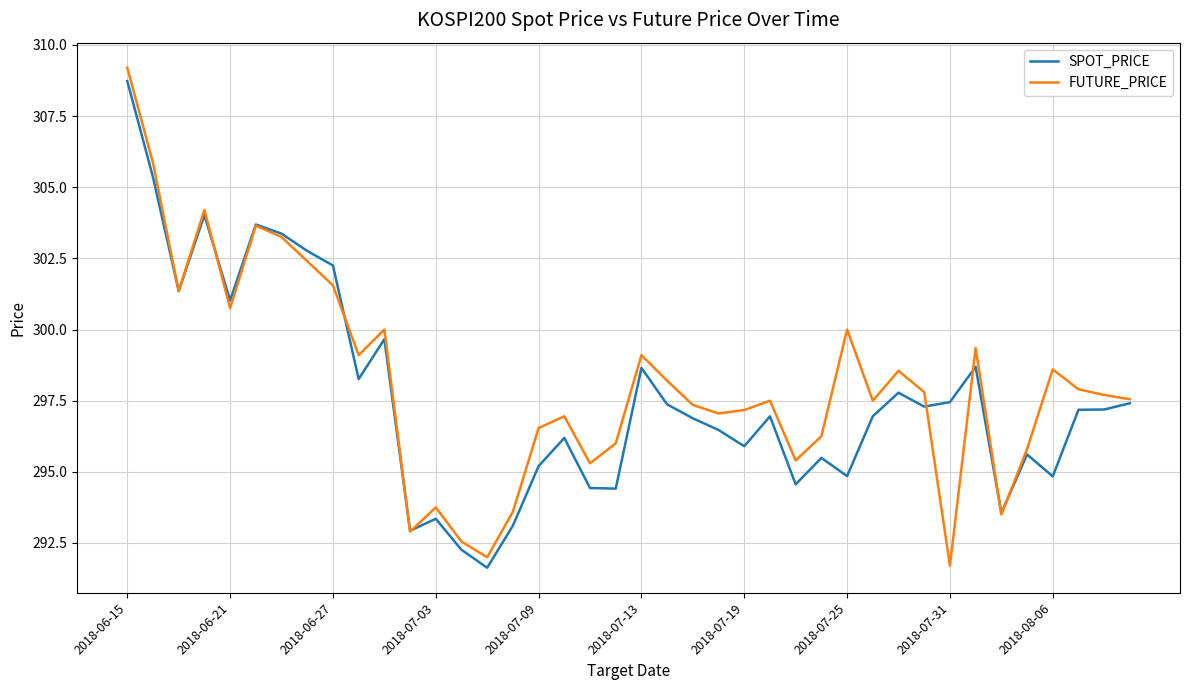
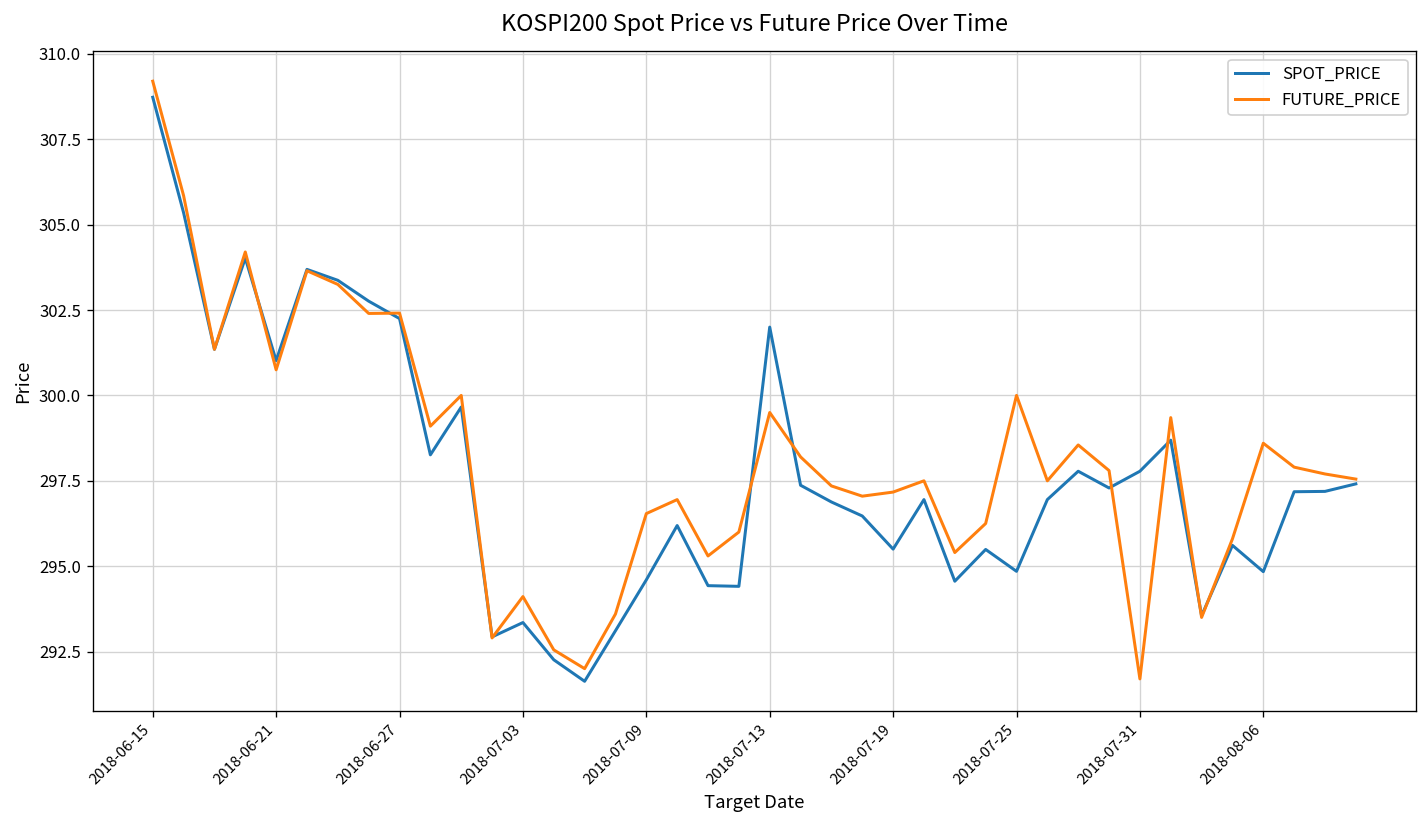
  {
    "SPOT_PRICE": {
      "2018-06-15": 308.7,
      "2018-06-21": 301.0,
      "2018-06-27": 302.3,
      "2018-07-03": 293.4,
-     "2018-07-09": 295.2,
-     "2018-07-13": 298.7,
-     "2018-07-19": 295.9,
+     "2018-07-09": 294.6,
+     "2018-07-13": 302.0,
+     "2018-07-19": 295.5,
      "2018-07-25": 294.9,
-     "2018-07-31": 297.5,
+     "2018-07-31": 297.8,
      "2018-08-06": 294.8
    },
    "FUTURE_PRICE": {
      "2018-06-15": 309.2,
      "2018-06-21": 300.8,
-     "2018-06-27": 301.6,
-     "2018-07-03": 293.8,
+     "2018-06-27": 302.4,
+     "2018-07-03": 294.1,
      "2018-07-09": 296.5,
-     "2018-07-13": 299.1,
+     "2018-07-13": 299.5,
      "2018-07-19": 297.2,
      "2018-07-25": 300.0,
      "2018-07-31": 291.7,
      "2018-08-06": 298.6
    }
  }
